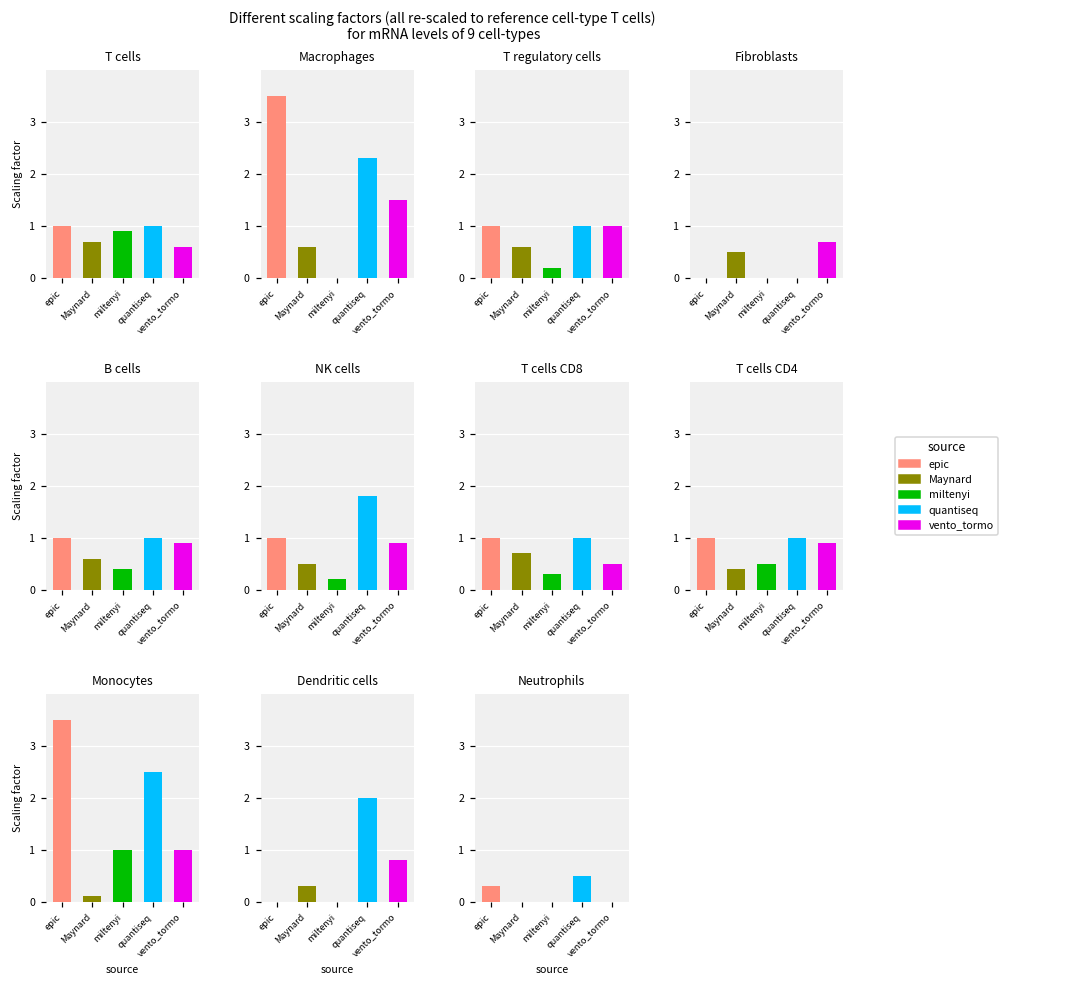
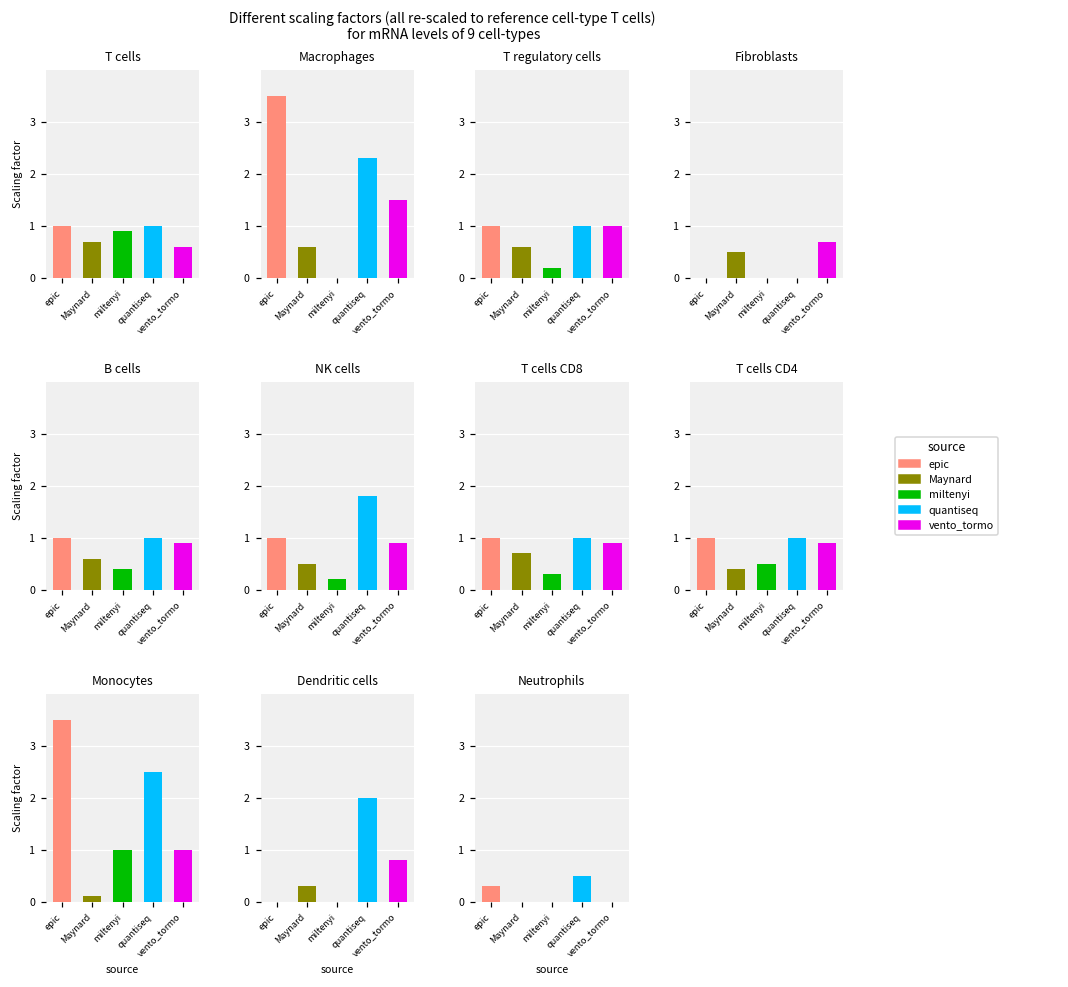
  {
    "T cells": {
      "epic": 1.0,
      "Maynard": 0.7,
      "miltenyi": 0.9,
      "quantiseq": 1.0,
      "vento_tormo": 0.6
    },
    "Macrophages": {
      "epic": 3.5,
      "Maynard": 0.6,
      "miltenyi": 0.0,
      "quantiseq": 2.3,
      "vento_tormo": 1.5
    },
    "T regulatory cells": {
      "epic": 1.0,
      "Maynard": 0.6,
      "miltenyi": 0.2,
      "quantiseq": 1.0,
      "vento_tormo": 1.0
    },
    "Fibroblasts": {
      "epic": 0.0,
      "Maynard": 0.5,
      "miltenyi": 0.0,
      "quantiseq": 0.0,
      "vento_tormo": 0.7
    },
    "B cells": {
      "epic": 1.0,
      "Maynard": 0.6,
      "miltenyi": 0.4,
      "quantiseq": 1.0,
      "vento_tormo": 0.9
    },
    "NK cells": {
      "epic": 1.0,
      "Maynard": 0.5,
      "miltenyi": 0.2,
      "quantiseq": 1.8,
      "vento_tormo": 0.9
    },
    "T cells CD8": {
      "epic": 1.0,
      "Maynard": 0.7,
      "miltenyi": 0.3,
      "quantiseq": 1.0,
-     "vento_tormo": 0.5
+     "vento_tormo": 0.9
    },
    "T cells CD4": {
      "epic": 1.0,
      "Maynard": 0.4,
      "miltenyi": 0.5,
      "quantiseq": 1.0,
      "vento_tormo": 0.9
    },
    "Monocytes": {
      "epic": 3.5,
      "Maynard": 0.1,
      "miltenyi": 1.0,
      "quantiseq": 2.5,
      "vento_tormo": 1.0
    },
    "Dendritic cells": {
      "epic": 0.0,
      "Maynard": 0.3,
      "miltenyi": 0.0,
      "quantiseq": 2.0,
      "vento_tormo": 0.8
    },
    "Neutrophils": {
      "epic": 0.3,
      "Maynard": 0.0,
      "miltenyi": 0.0,
      "quantiseq": 0.5,
      "vento_tormo": 0.0
    }
  }
